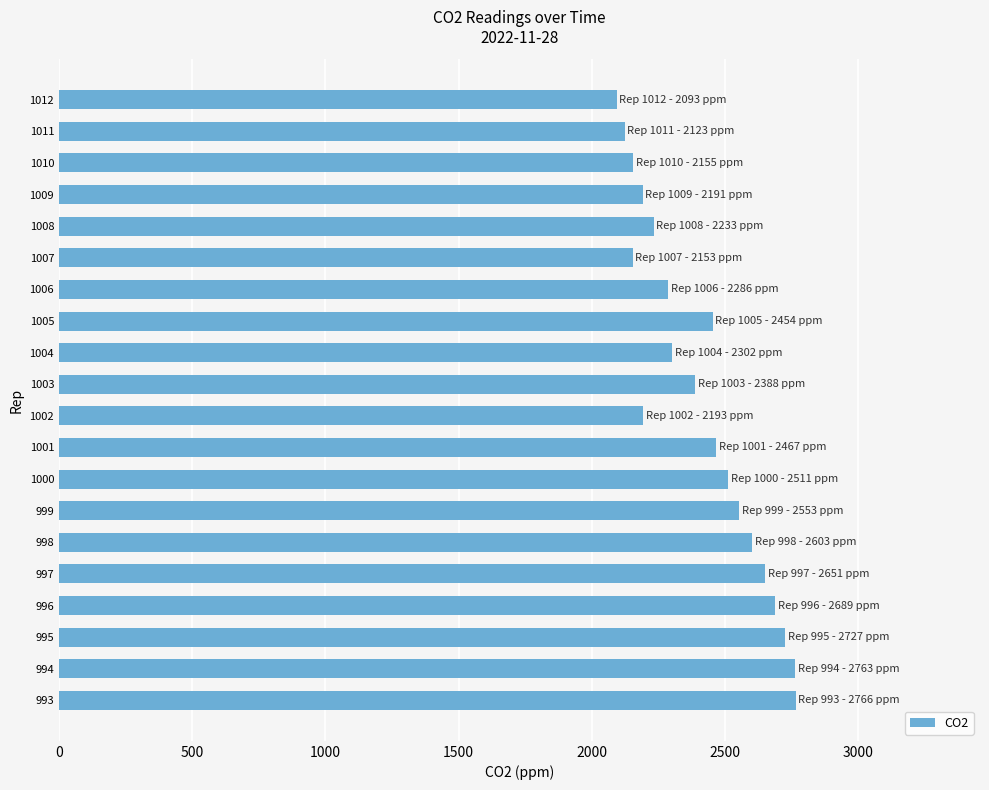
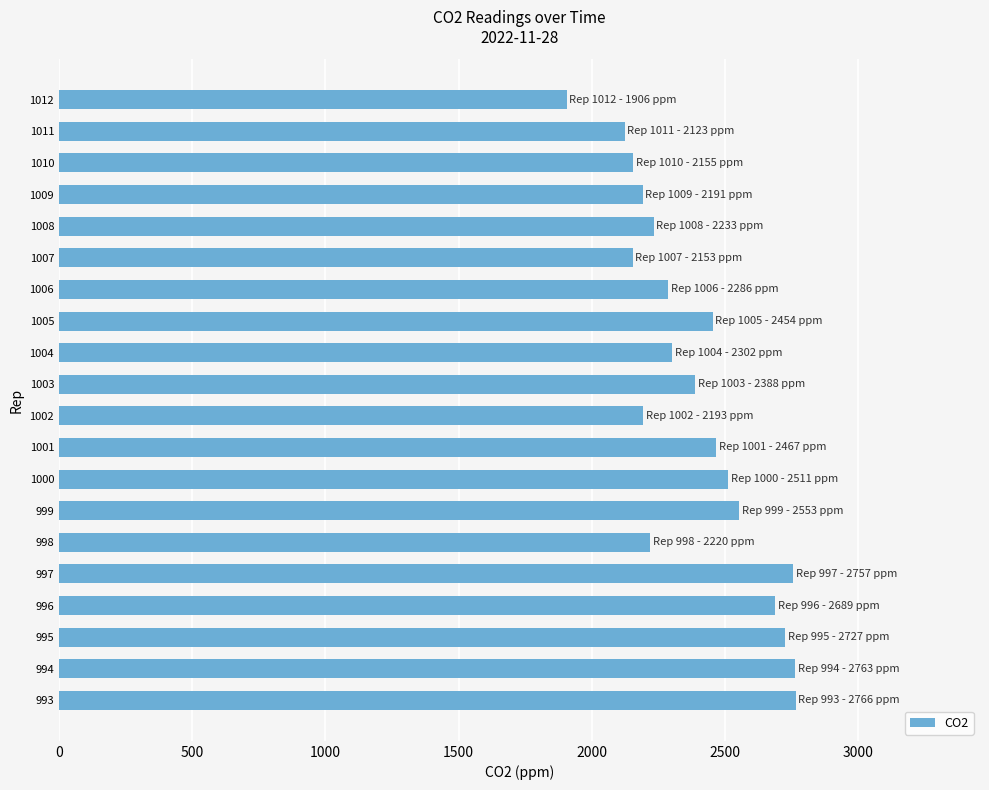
  {
-   "1012": 2093,
+   "1012": 1906,
    "1011": 2123,
    "1010": 2155,
    "1009": 2191,
    "1008": 2233,
    "1007": 2153,
    "1006": 2286,
    "1005": 2454,
    "1004": 2302,
    "1003": 2388,
    "1002": 2193,
    "1001": 2467,
    "1000": 2511,
    "999": 2553,
-   "998": 2603,
-   "997": 2651,
+   "998": 2220,
+   "997": 2757,
    "996": 2689,
    "995": 2727,
    "994": 2763,
    "993": 2766
  }
